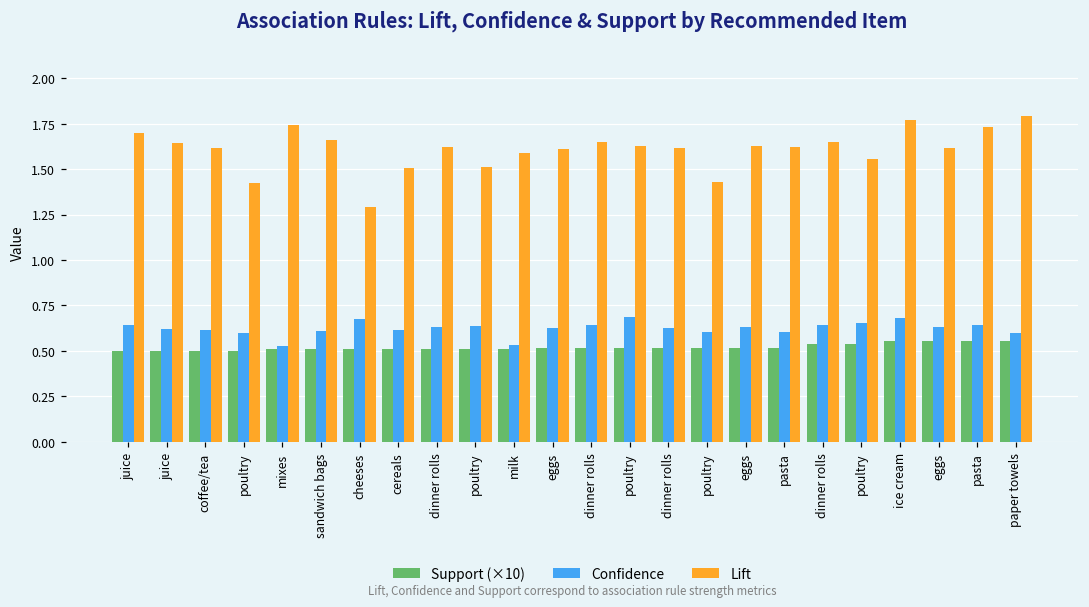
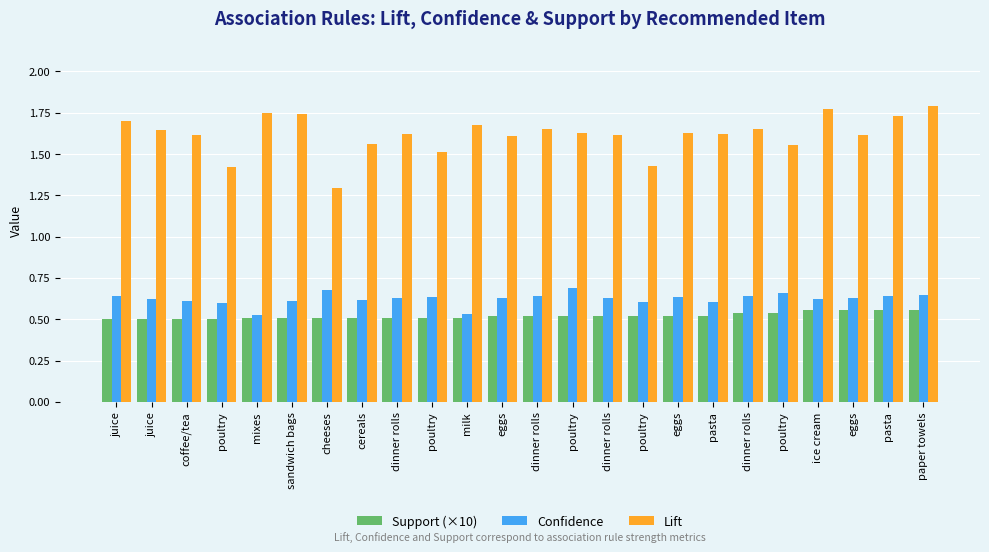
  {
    "Support (×10)": {
      "coffee/tea": 0.50,
      "mixes": 0.51,
      "sandwich bags": 0.51,
      "cheeses": 0.51,
      "cereals": 0.51,
      "milk": 0.51,
      "ice cream": 0.55,
      "paper towels": 0.55
    },
    "Confidence": {
      "coffee/tea": 0.61,
      "mixes": 0.53,
      "sandwich bags": 0.61,
      "cheeses": 0.67,
      "cereals": 0.62,
      "milk": 0.53,
-     "ice cream": 0.68,
-     "paper towels": 0.60
+     "ice cream": 0.62,
+     "paper towels": 0.65
    },
    "Lift": {
      "coffee/tea": 1.62,
      "mixes": 1.75,
-     "sandwich bags": 1.66,
+     "sandwich bags": 1.74,
      "cheeses": 1.29,
-     "cereals": 1.51,
-     "milk": 1.59,
+     "cereals": 1.56,
+     "milk": 1.67,
      "ice cream": 1.77,
      "paper towels": 1.79
    }
  }
